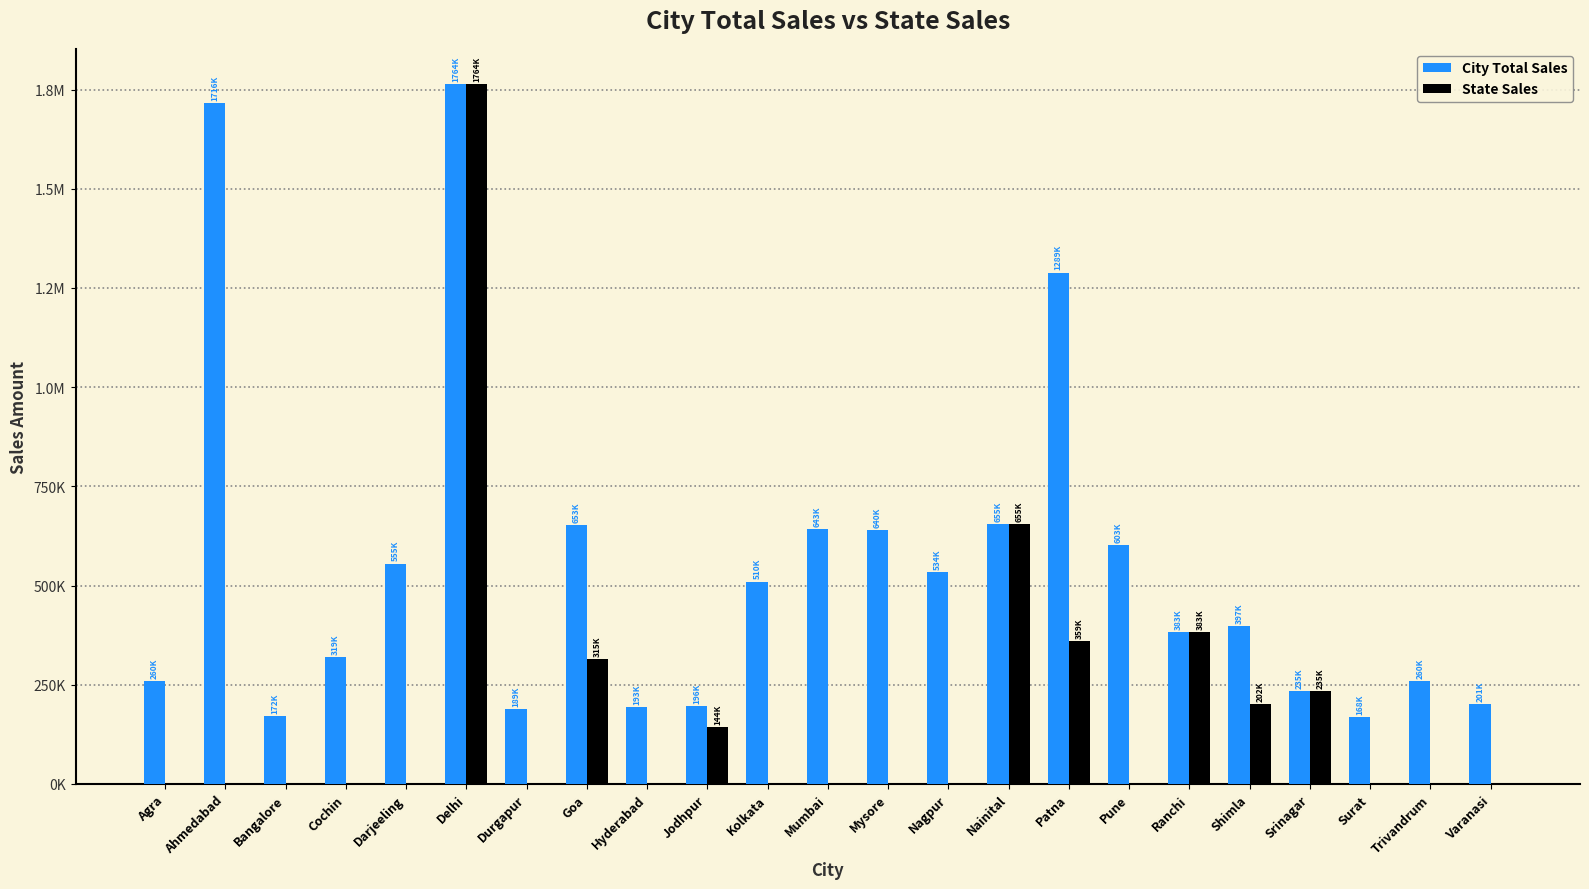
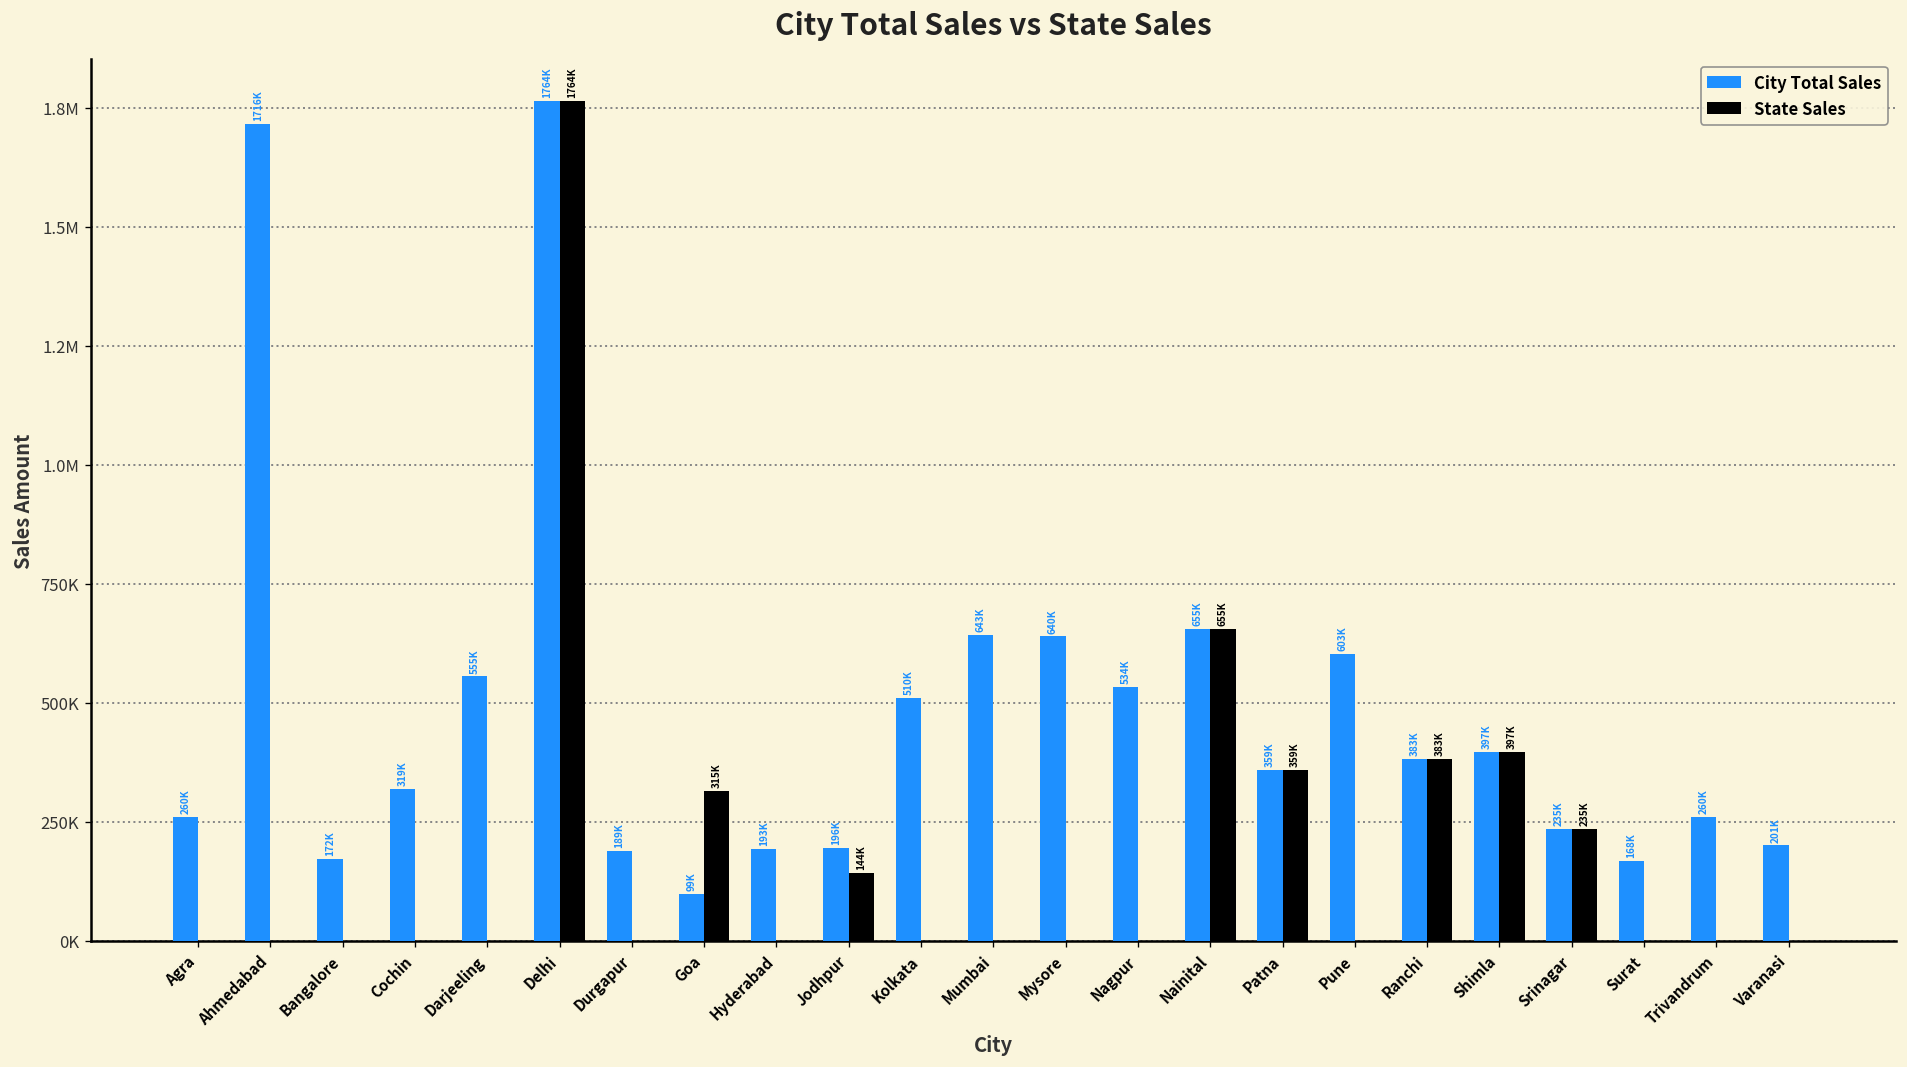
  {
    "City Total Sales": {
      "Agra": "260K",
      "Ahmedabad": "1716K",
      "Bangalore": "172K",
      "Cochin": "319K",
      "Darjeeling": "555K",
      "Delhi": "1764K",
      "Durgapur": "189K",
-     "Goa": "653K",
+     "Goa": "99K",
      "Hyderabad": "193K",
      "Jodhpur": "196K",
      "Kolkata": "510K",
      "Mumbai": "643K",
      "Mysore": "640K",
      "Nagpur": "534K",
      "Nainital": "655K",
-     "Patna": "1289K",
+     "Patna": "359K",
      "Pune": "603K",
      "Ranchi": "383K",
      "Shimla": "397K",
      "Srinagar": "235K",
      "Surat": "168K",
      "Trivandrum": "260K",
      "Varanasi": "201K"
    },
    "State Sales": {
      "Delhi": "1764K",
      "Goa": "315K",
      "Jodhpur": "144K",
      "Nainital": "655K",
      "Patna": "359K",
      "Ranchi": "383K",
-     "Shimla": "202K",
+     "Shimla": "397K",
      "Srinagar": "235K"
    }
  }
